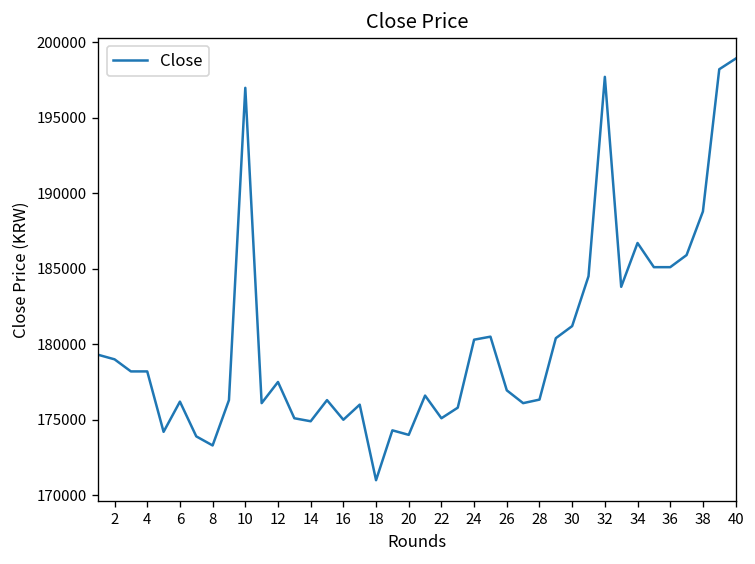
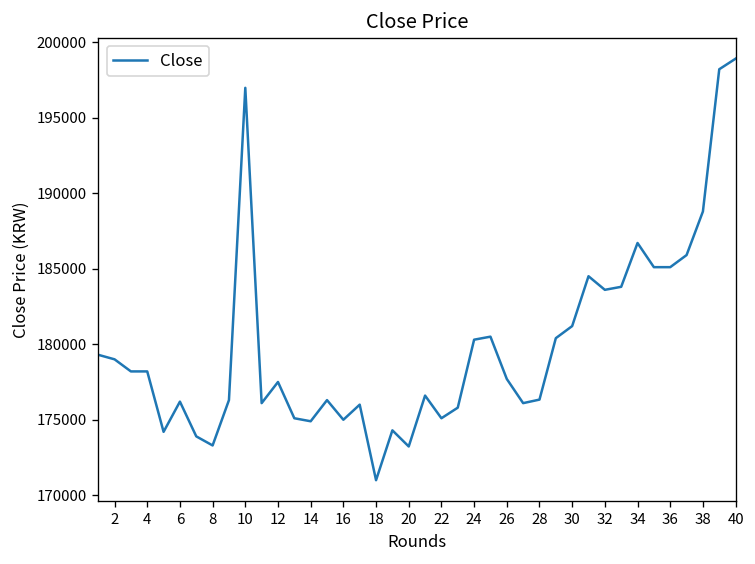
  {
    "2": 179000,
    "4": 178200,
    "6": 176200,
    "8": 173300,
    "10": 197000,
    "12": 177500,
    "14": 174900,
    "16": 175000,
    "18": 171000,
-   "20": 174000,
+   "20": 173200,
    "22": 175100,
    "24": 180300,
-   "26": 176900,
+   "26": 177700,
    "28": 176300,
    "30": 181200,
-   "32": 197700,
+   "32": 183600,
    "34": 186700,
    "36": 185100,
    "38": 188800,
    "40": 198900
  }
